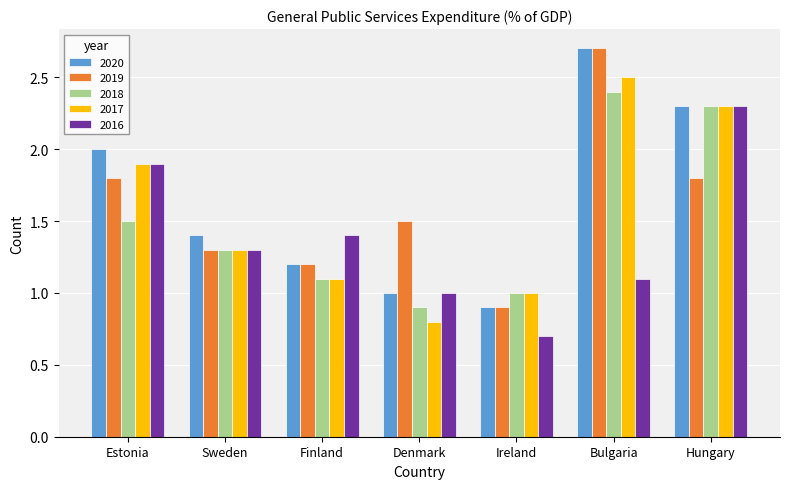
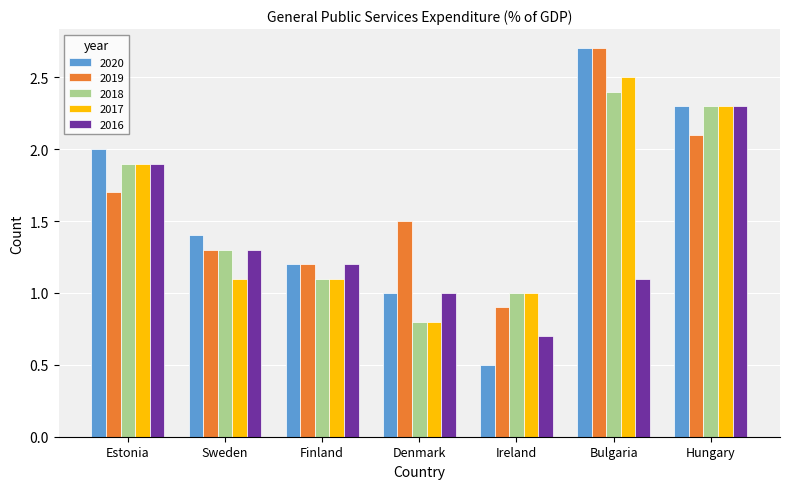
  {
    "2020": {
      "Estonia": 2.0,
      "Sweden": 1.4,
      "Finland": 1.2,
      "Denmark": 1.0,
-     "Ireland": 0.9,
+     "Ireland": 0.5,
      "Bulgaria": 2.7,
      "Hungary": 2.3
    },
    "2019": {
-     "Estonia": 1.8,
+     "Estonia": 1.7,
      "Sweden": 1.3,
      "Finland": 1.2,
      "Denmark": 1.5,
      "Ireland": 0.9,
      "Bulgaria": 2.7,
-     "Hungary": 1.8
+     "Hungary": 2.1
    },
    "2018": {
-     "Estonia": 1.5,
+     "Estonia": 1.9,
      "Sweden": 1.3,
      "Finland": 1.1,
-     "Denmark": 0.9,
+     "Denmark": 0.8,
      "Ireland": 1.0,
      "Bulgaria": 2.4,
      "Hungary": 2.3
    },
    "2017": {
      "Estonia": 1.9,
-     "Sweden": 1.3,
+     "Sweden": 1.1,
      "Finland": 1.1,
      "Denmark": 0.8,
      "Ireland": 1.0,
      "Bulgaria": 2.5,
      "Hungary": 2.3
    },
    "2016": {
      "Estonia": 1.9,
      "Sweden": 1.3,
-     "Finland": 1.4,
+     "Finland": 1.2,
      "Denmark": 1.0,
      "Ireland": 0.7,
      "Bulgaria": 1.1,
      "Hungary": 2.3
    }
  }
